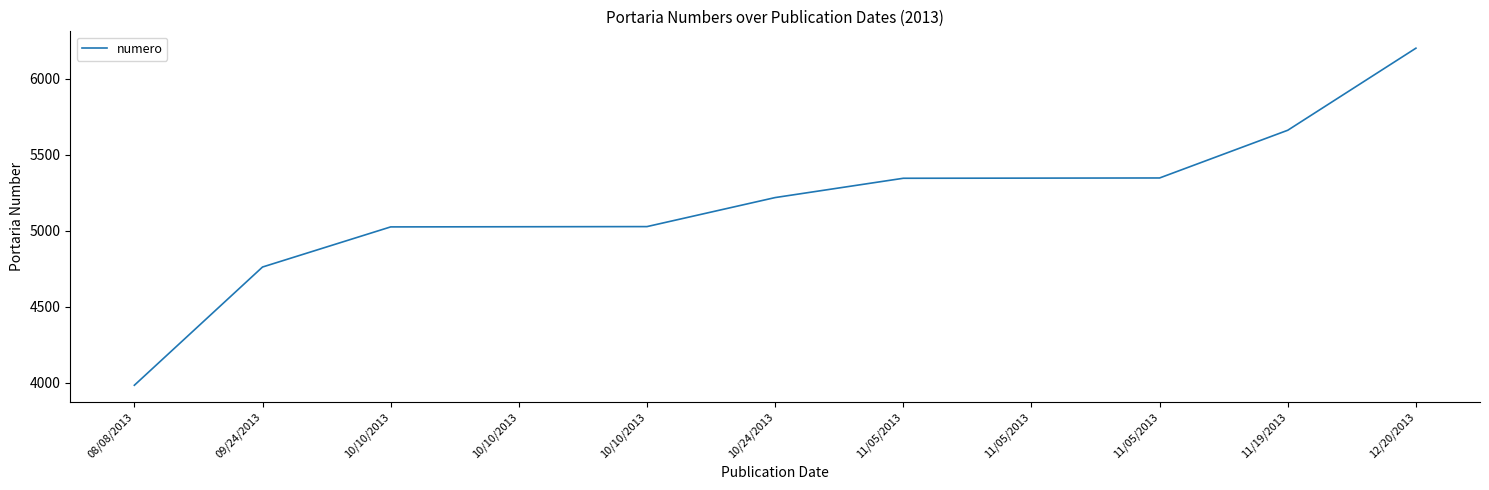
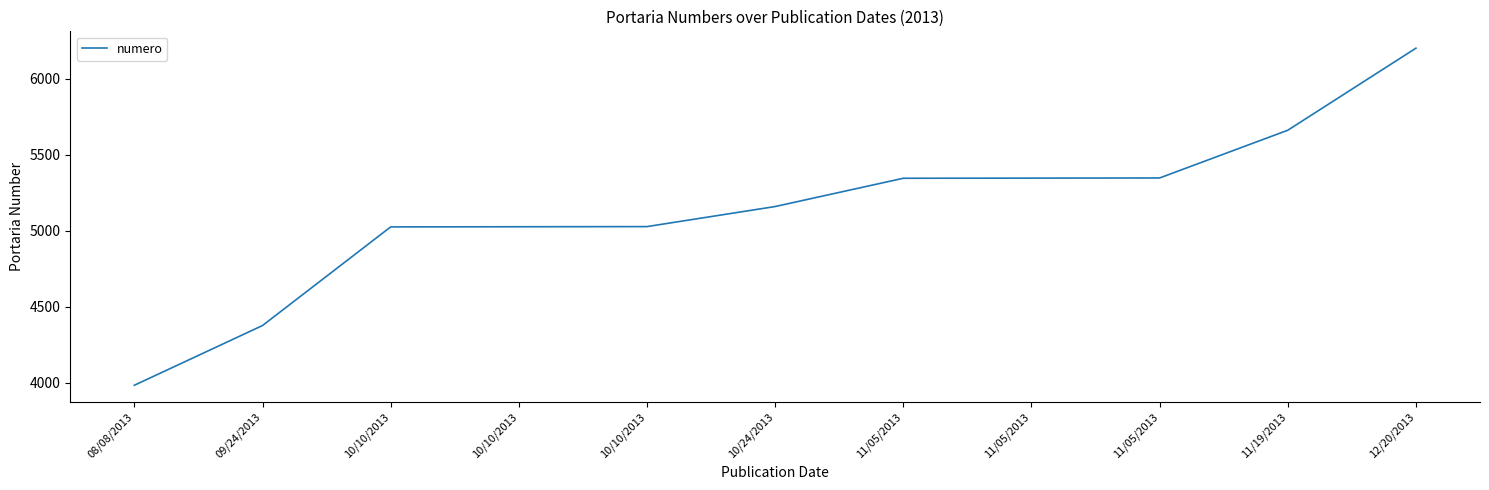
  {
    "08/08/2013": 3980,
-   "09/24/2013": 4760,
-   "10/24/2013": 5220,
+   "09/24/2013": 4380,
+   "10/24/2013": 5160,
    "11/19/2013": 5660,
    "12/20/2013": 6200
  }
